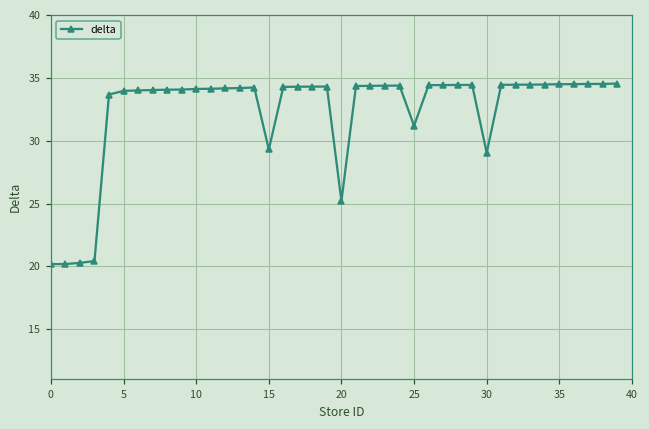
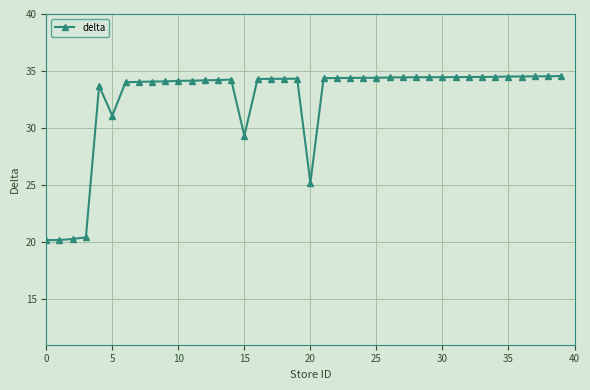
  {
    "0": 20.2,
-   "5": 34.0,
+   "5": 31.1,
    "10": 34.1,
    "15": 29.3,
    "20": 25.2,
-   "25": 31.2,
-   "30": 29.1,
+   "25": 34.4,
+   "30": 34.5,
    "35": 34.5
  }
